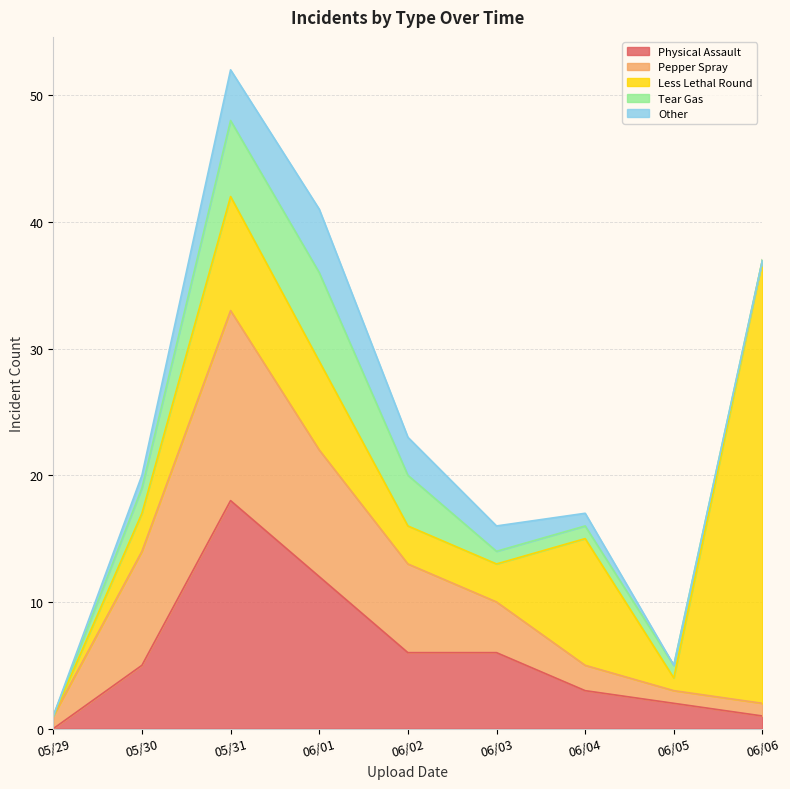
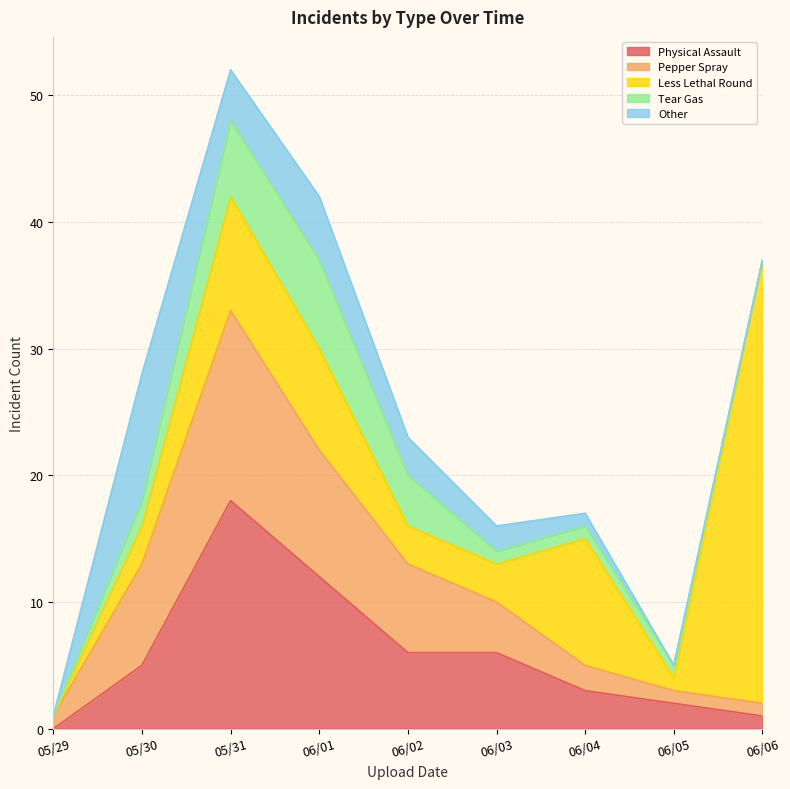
  {
    "Physical Assault": {
      "05/29": 0,
      "05/30": 5,
      "05/31": 18,
      "06/01": 12,
      "06/02": 6,
      "06/03": 6,
      "06/04": 3,
      "06/05": 2,
      "06/06": 1
    },
    "Pepper Spray": {
-     "05/30": 9,
+     "05/30": 8,
      "05/31": 15,
      "06/01": 10,
      "06/02": 7,
      "06/03": 4,
      "06/04": 2,
      "06/05": 1,
      "06/06": 1
    },
    "Less Lethal Round": {
      "05/30": 3,
      "05/31": 9,
-     "06/01": 7,
+     "06/01": 8,
      "06/02": 3,
      "06/03": 3,
      "06/04": 10,
      "06/05": 1
    },
    "Tear Gas": {
      "05/30": 2,
      "05/31": 6,
      "06/01": 7,
      "06/02": 4,
      "06/03": 1,
      "06/04": 1
    },
    "Other": {
-     "05/30": 1,
+     "05/30": 10,
      "05/31": 4,
      "06/01": 5,
      "06/02": 3,
      "06/03": 2,
      "06/04": 1
    }
  }
